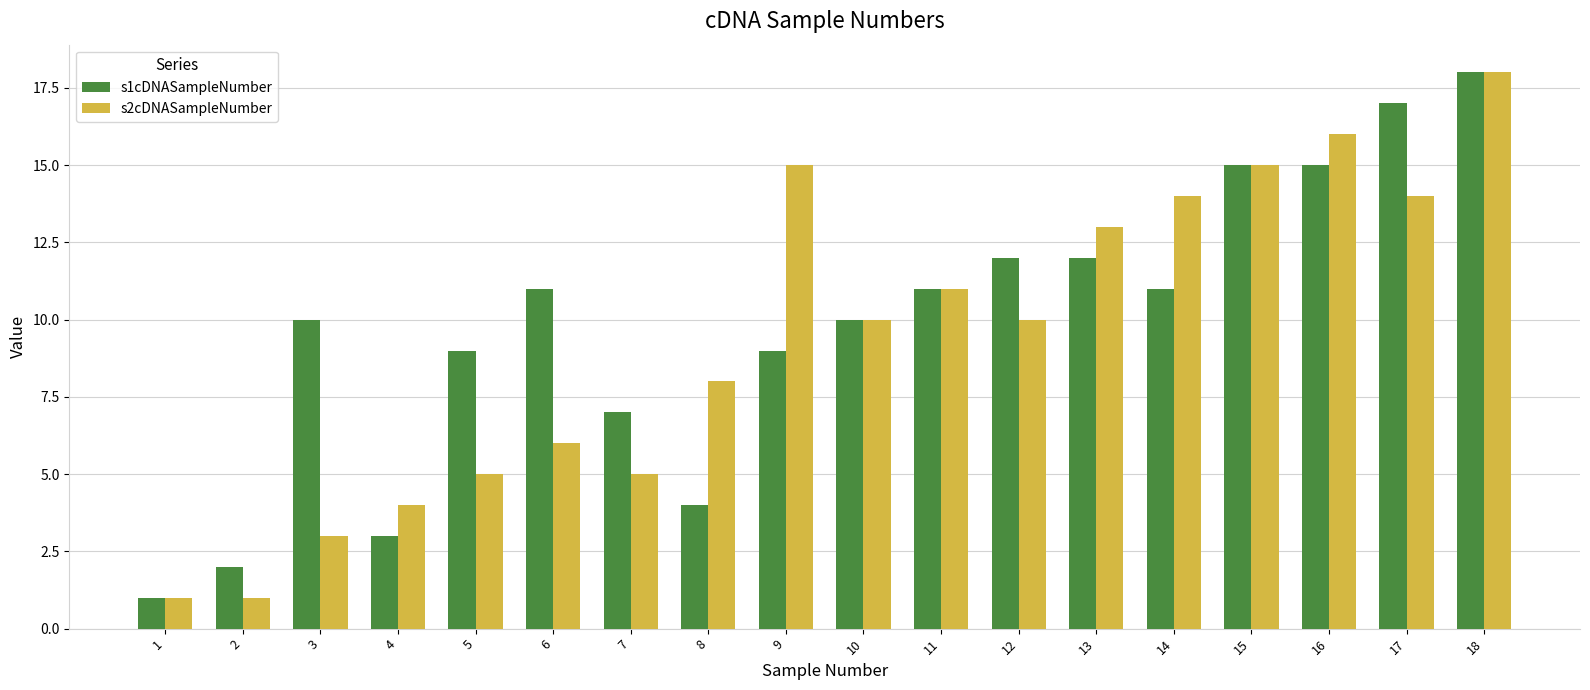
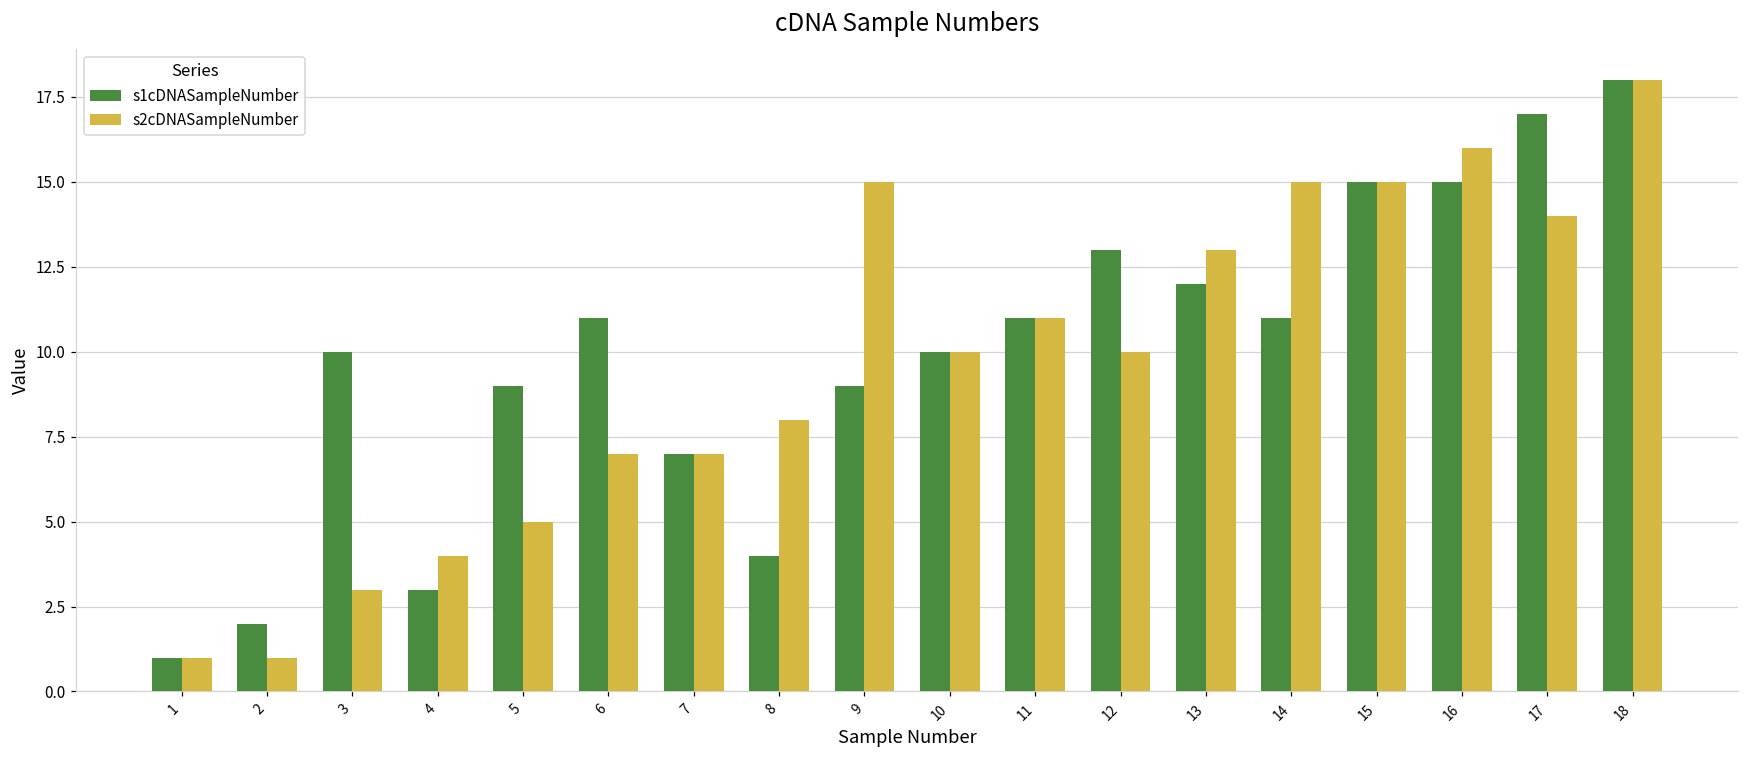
  {
    "s1cDNASampleNumber": {
      "1": 1,
      "2": 2,
      "3": 10,
      "4": 3,
      "5": 9,
      "6": 11,
      "7": 7,
      "8": 4,
      "9": 9,
      "10": 10,
      "11": 11,
-     "12": 12,
+     "12": 13,
      "13": 12,
      "14": 11,
      "15": 15,
      "16": 15,
      "17": 17,
      "18": 18
    },
    "s2cDNASampleNumber": {
      "1": 1,
      "2": 1,
      "3": 3,
      "4": 4,
      "5": 5,
-     "6": 6,
-     "7": 5,
+     "6": 7,
+     "7": 7,
      "8": 8,
      "9": 15,
      "10": 10,
      "11": 11,
      "12": 10,
      "13": 13,
-     "14": 14,
+     "14": 15,
      "15": 15,
      "16": 16,
      "17": 14,
      "18": 18
    }
  }
